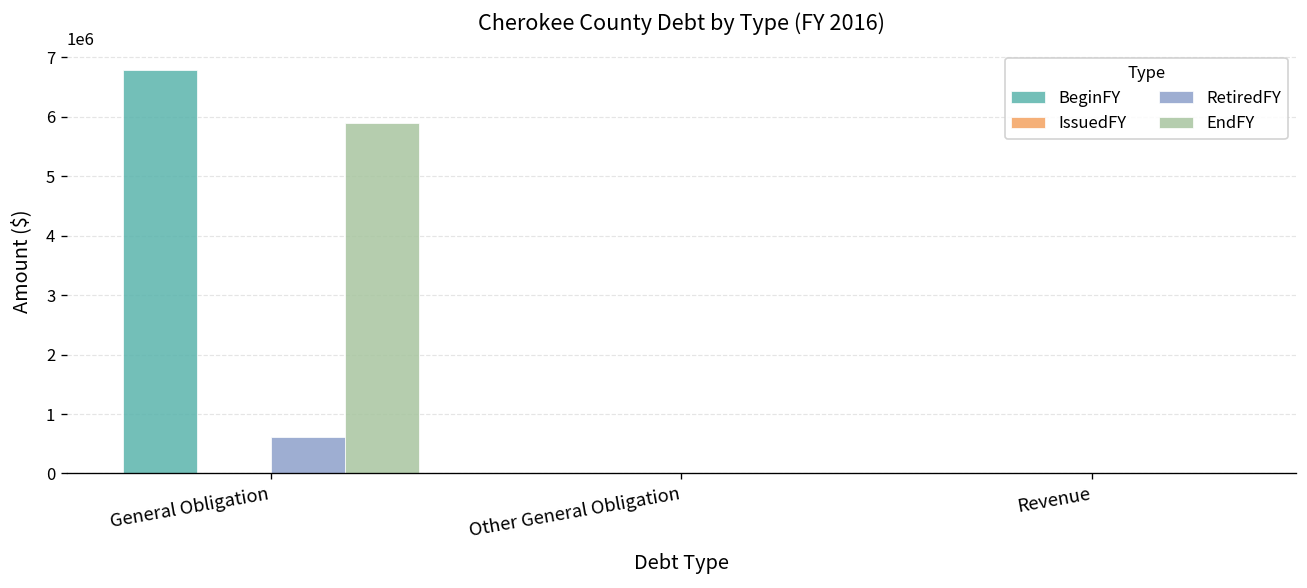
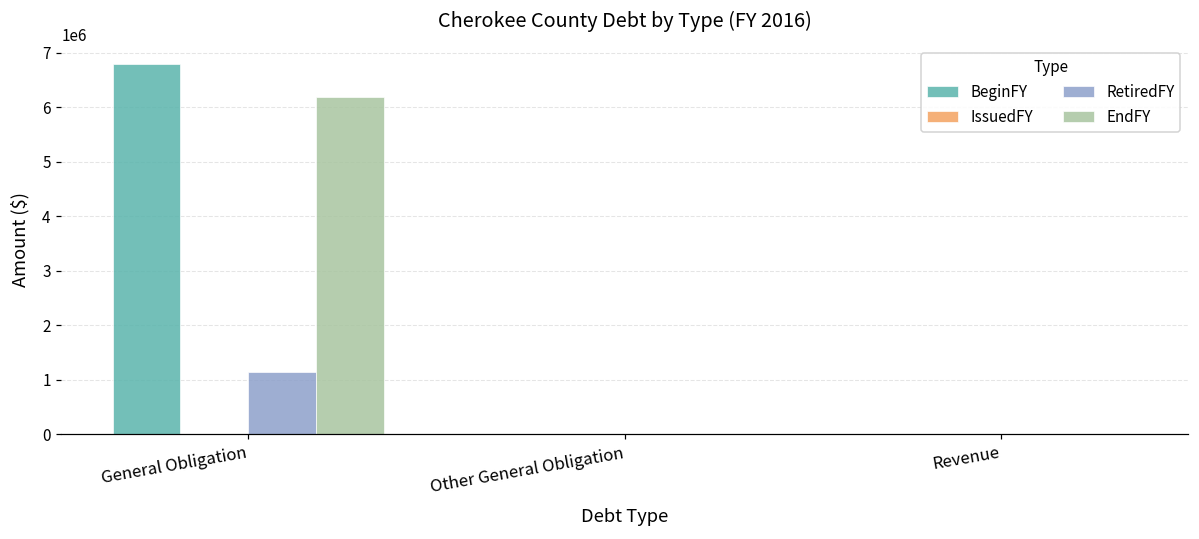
  {
    "BeginFY": {
      "General Obligation": 6800000,
      "Other General Obligation": 0,
      "Revenue": 0
    },
    "IssuedFY": {
      "General Obligation": 0,
      "Other General Obligation": 0,
      "Revenue": 0
    },
    "RetiredFY": {
-     "General Obligation": 600000,
+     "General Obligation": 1100000,
      "Other General Obligation": 0,
      "Revenue": 0
    },
    "EndFY": {
-     "General Obligation": 5900000,
+     "General Obligation": 6200000,
      "Other General Obligation": 0,
      "Revenue": 0
    }
  }
